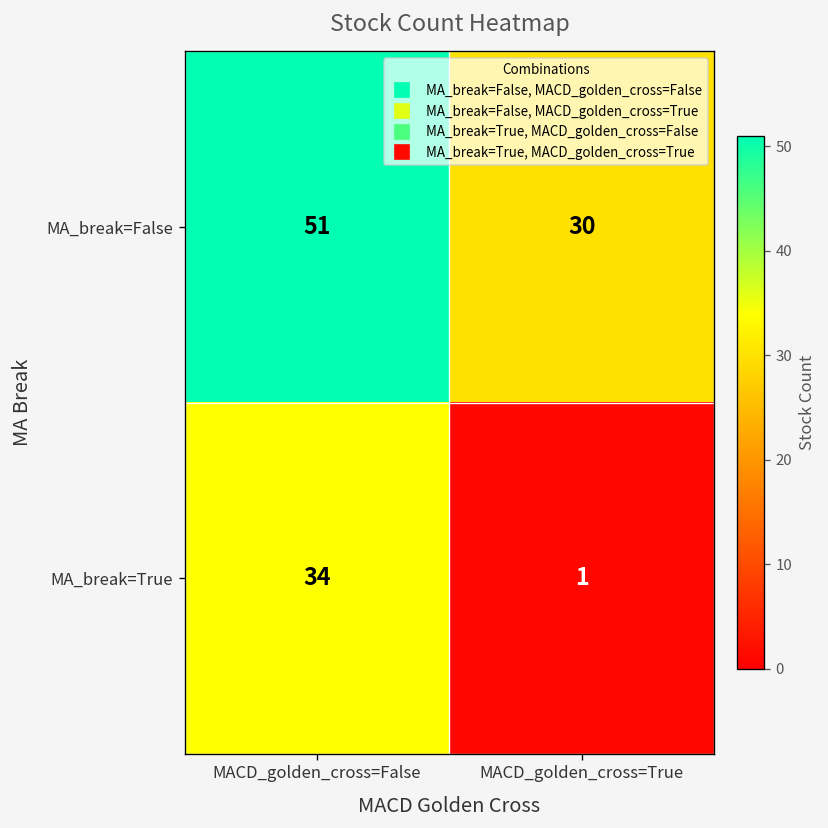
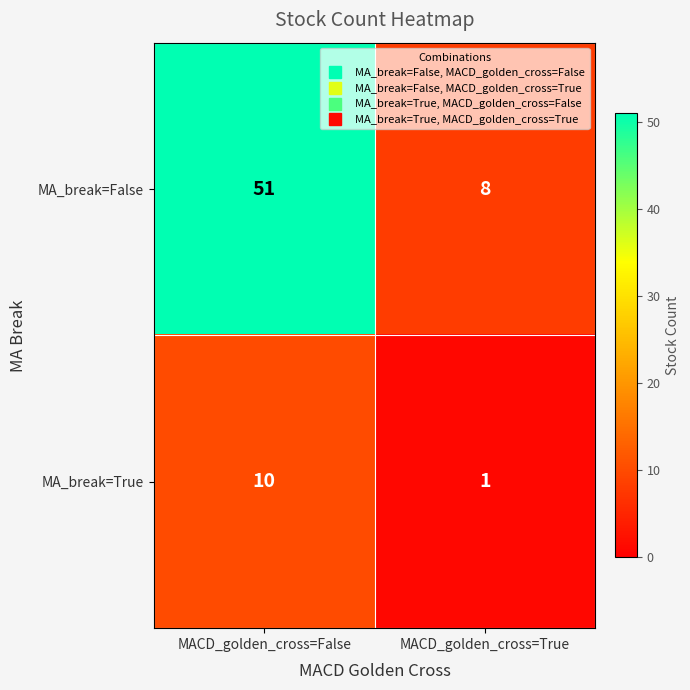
  {
    "MA_break=False": {
      "MACD_golden_cross=False": 51,
-     "MACD_golden_cross=True": 30
+     "MACD_golden_cross=True": 8
    },
    "MA_break=True": {
-     "MACD_golden_cross=False": 34,
+     "MACD_golden_cross=False": 10,
      "MACD_golden_cross=True": 1
    }
  }
